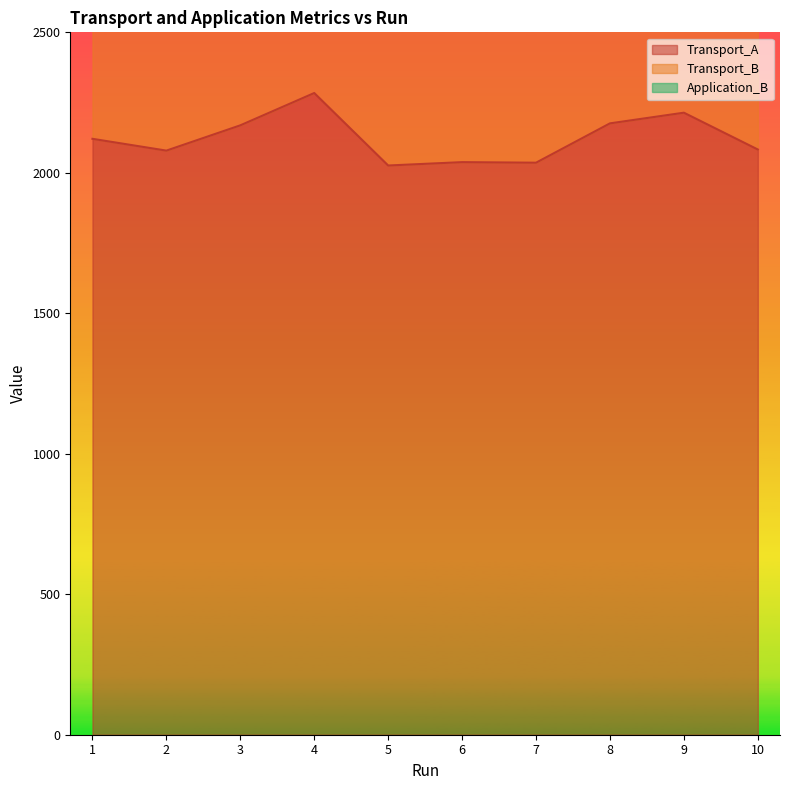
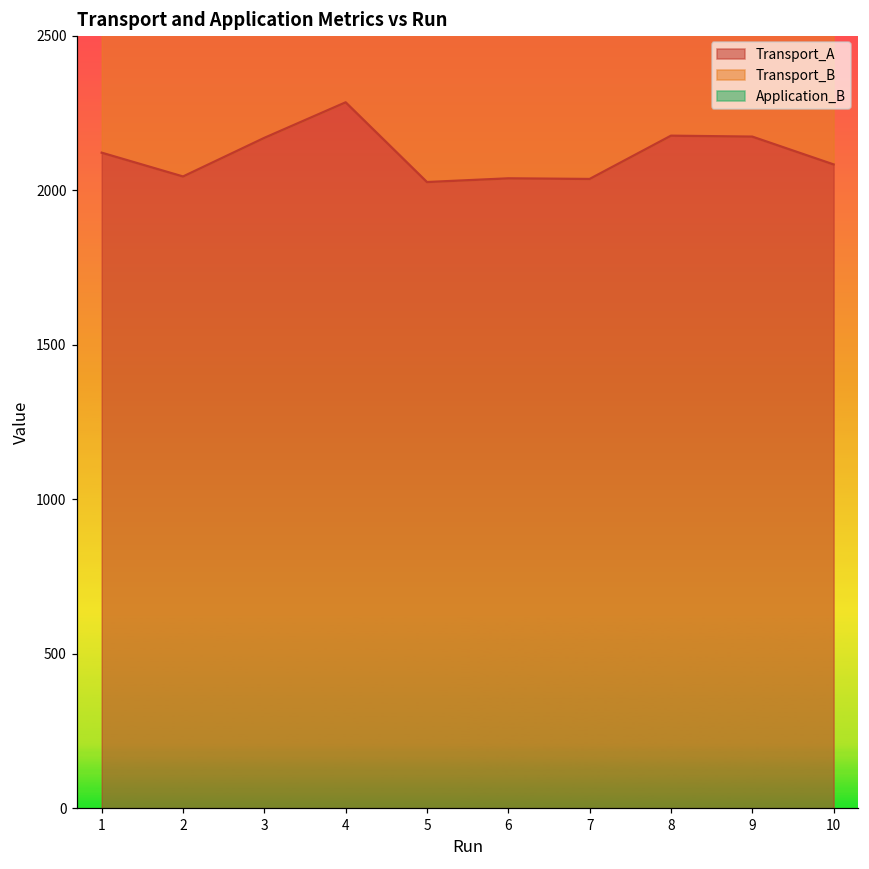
  {
    "Transport_A": {
      "1": 2120,
-     "2": 2080,
+     "2": 2040,
      "3": 2170,
      "4": 2280,
      "5": 2030,
      "6": 2040,
      "7": 2040,
      "8": 2180,
-     "9": 2210,
+     "9": 2170,
      "10": 2080
    }
  }
